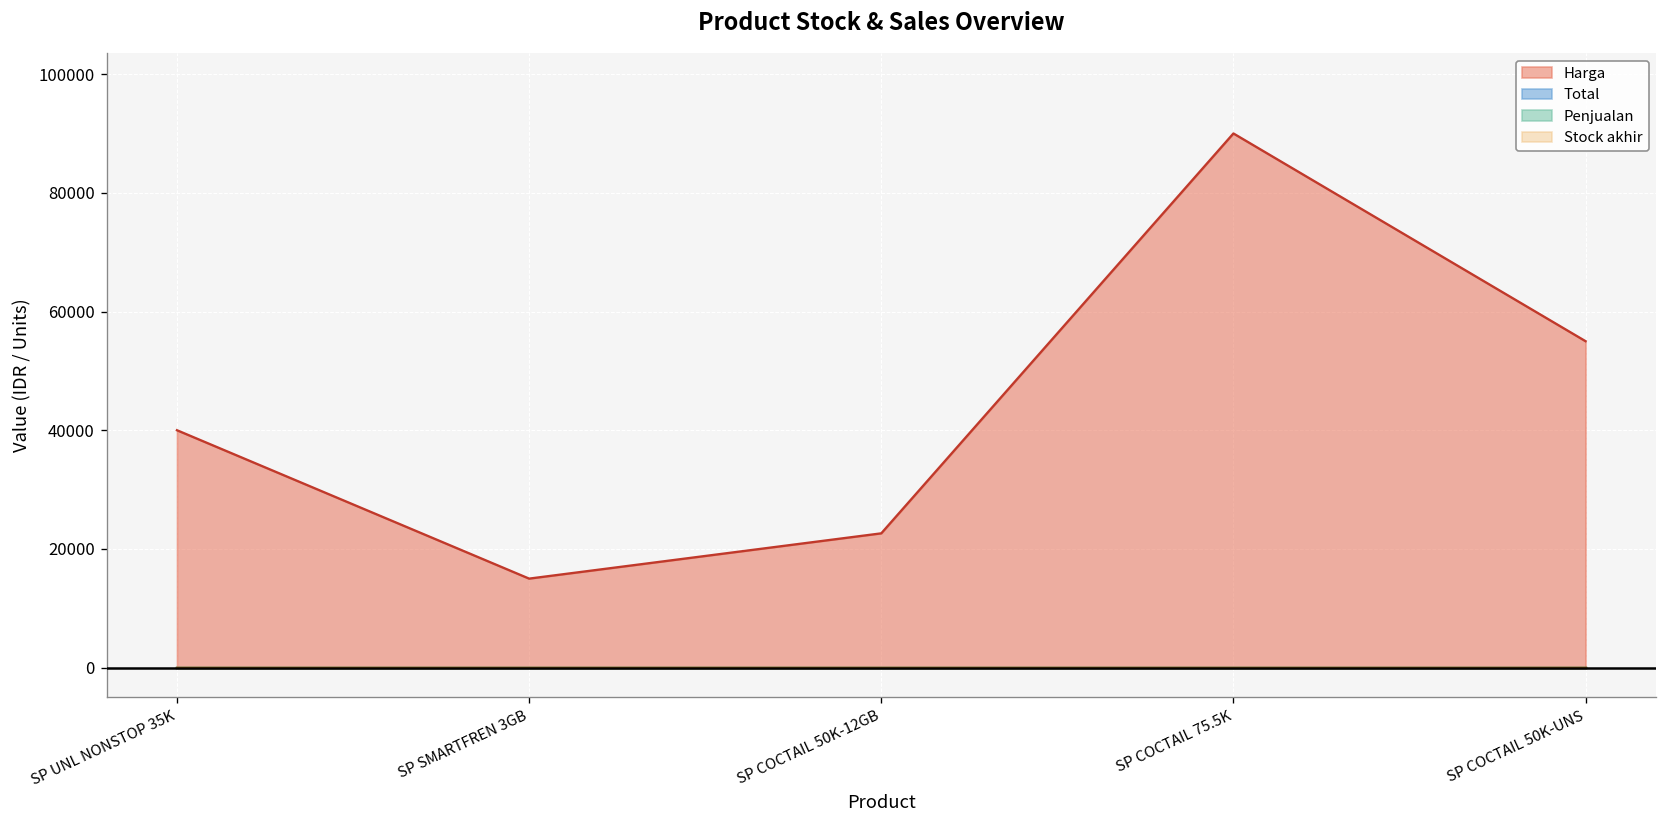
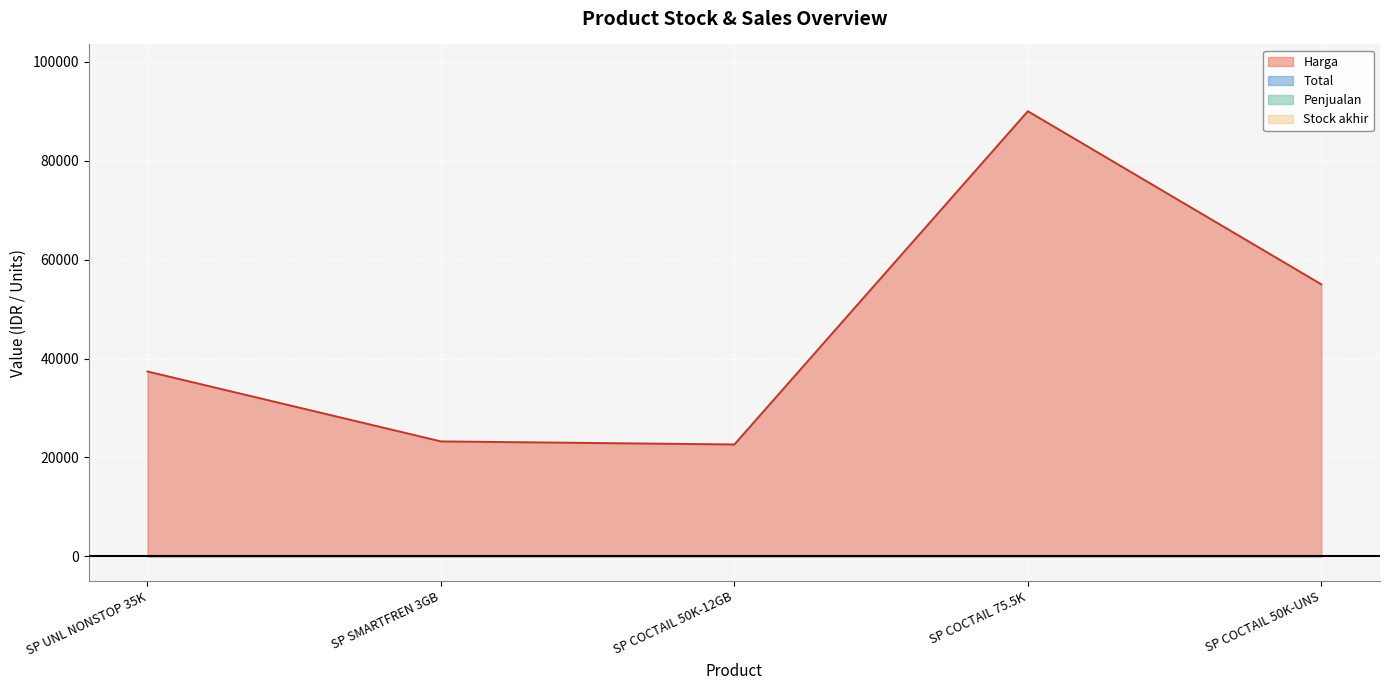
  {
    "Harga": {
-     "SP UNL NONSTOP 35K": 40000,
-     "SP SMARTFREN 3GB": 15000,
+     "SP UNL NONSTOP 35K": 37000,
+     "SP SMARTFREN 3GB": 23000,
      "SP COCTAIL 50K-12GB": 23000,
      "SP COCTAIL 75.5K": 90000,
      "SP COCTAIL 50K-UNS": 55000
    },
    "Stock akhir": {
      "SP UNL NONSTOP 35K": 0,
      "SP SMARTFREN 3GB": 0,
      "SP COCTAIL 50K-12GB": 0,
      "SP COCTAIL 75.5K": 0,
      "SP COCTAIL 50K-UNS": 0
    }
  }
